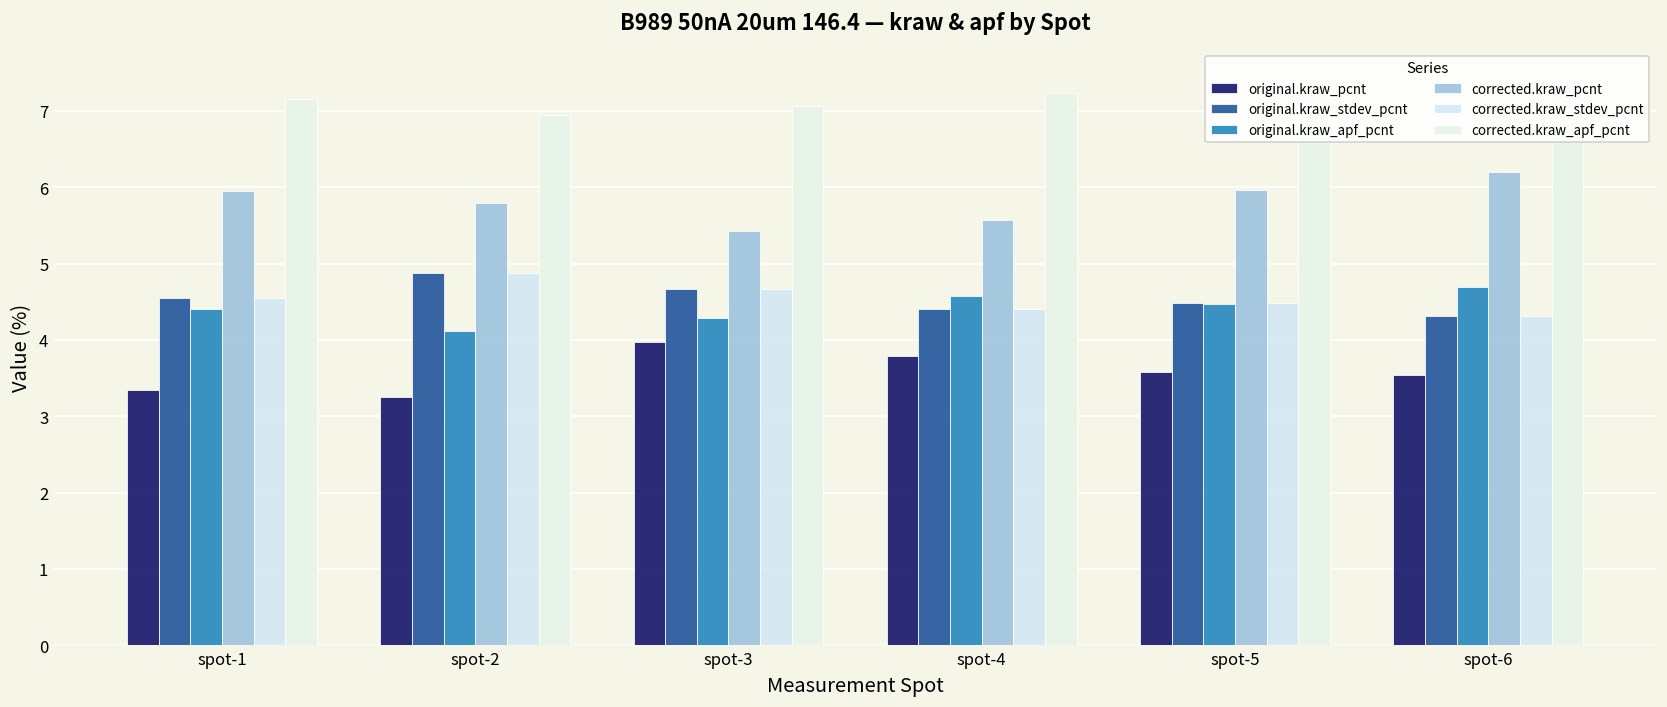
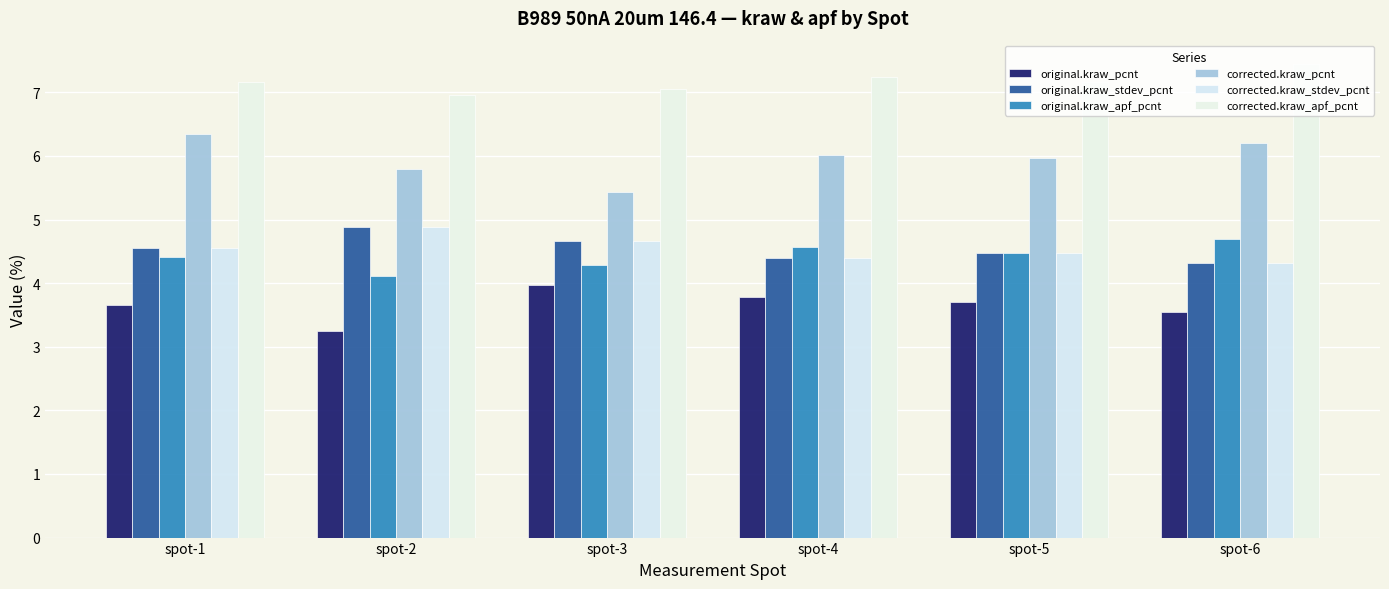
  {
    "original.kraw_pcnt": {
-     "spot-1": 3.4,
+     "spot-1": 3.7,
      "spot-2": 3.3,
      "spot-3": 4.0,
      "spot-4": 3.8,
-     "spot-5": 3.6,
+     "spot-5": 3.7,
      "spot-6": 3.5
    },
    "corrected.kraw_pcnt": {
-     "spot-1": 6.0,
+     "spot-1": 6.3,
      "spot-2": 5.8,
      "spot-3": 5.4,
-     "spot-4": 5.6,
+     "spot-4": 6.0,
      "spot-5": 6.0,
      "spot-6": 6.2
    }
  }
